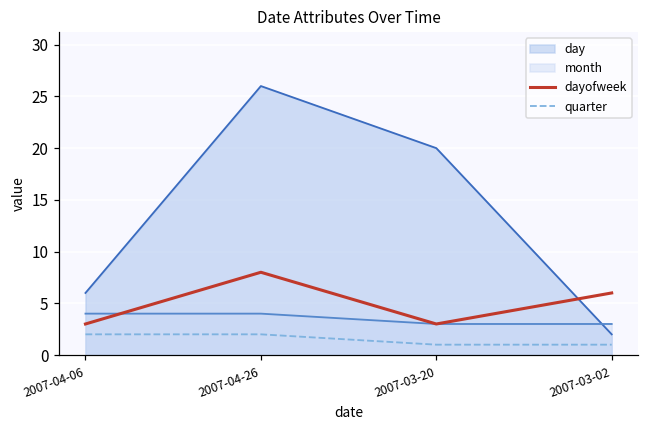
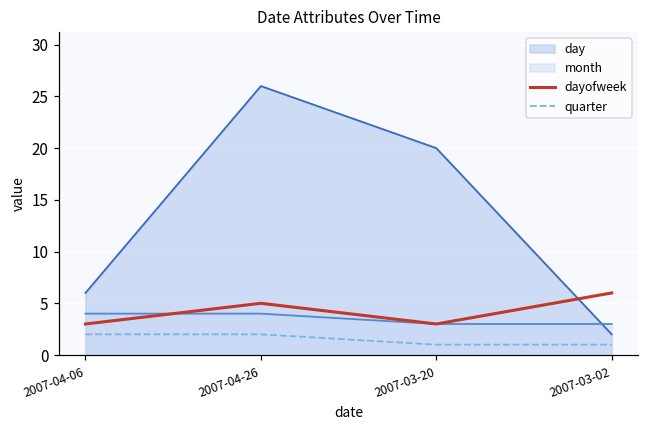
  {
    "dayofweek": {
      "2007-04-06": 3,
-     "2007-04-26": 8,
+     "2007-04-26": 5,
      "2007-03-02": 6
    }
  }
